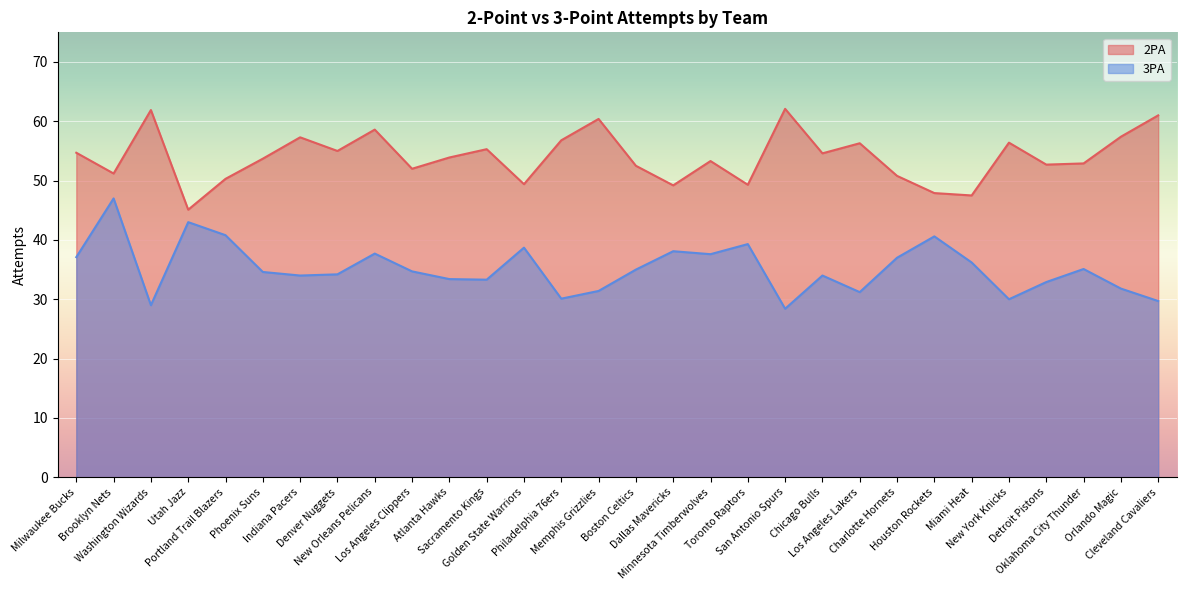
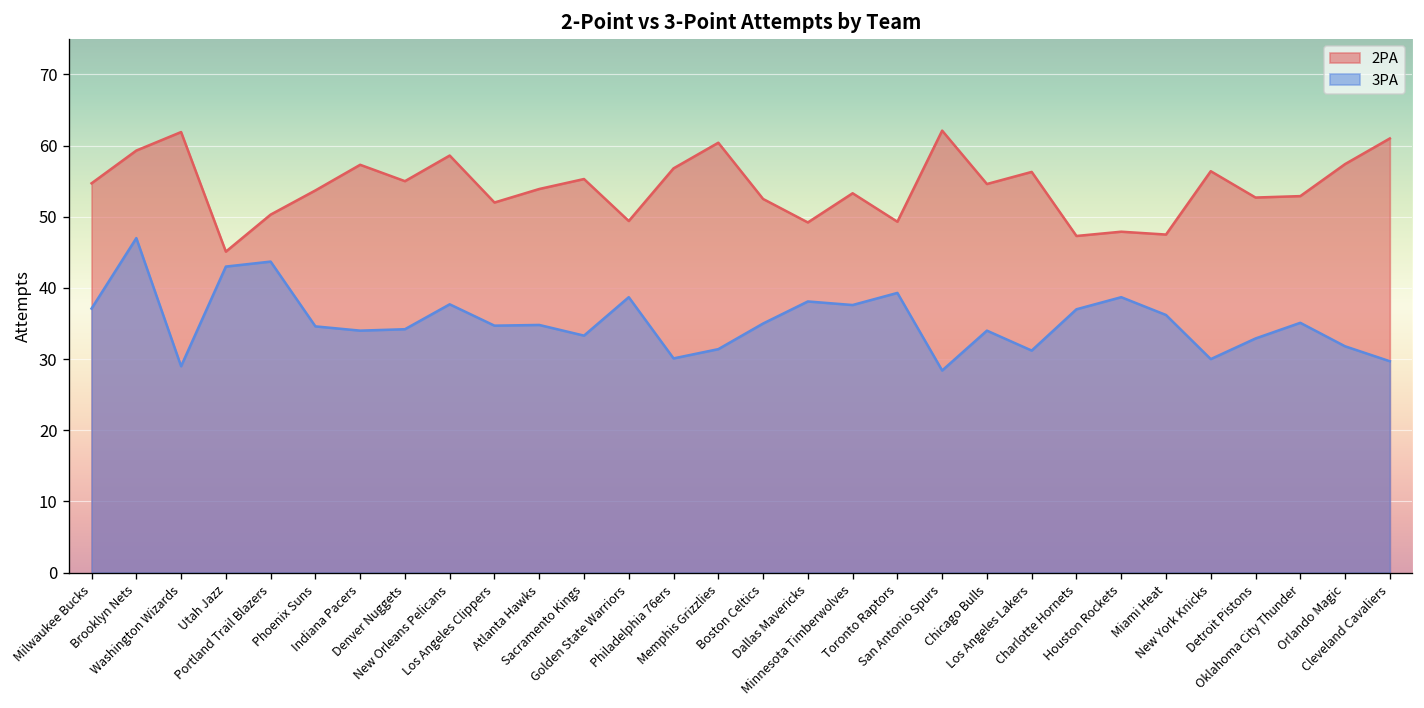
  {
    "2PA": {
      "Milwaukee Bucks": 55,
-     "Brooklyn Nets": 51,
+     "Brooklyn Nets": 59,
      "Washington Wizards": 62,
      "Utah Jazz": 45,
      "Portland Trail Blazers": 50,
      "Phoenix Suns": 54,
      "Indiana Pacers": 57,
      "Denver Nuggets": 55,
      "New Orleans Pelicans": 59,
      "Los Angeles Clippers": 52,
      "Atlanta Hawks": 54,
      "Sacramento Kings": 55,
      "Golden State Warriors": 49,
      "Philadelphia 76ers": 57,
      "Memphis Grizzlies": 60,
      "Boston Celtics": 53,
      "Dallas Mavericks": 49,
      "Minnesota Timberwolves": 53,
      "Toronto Raptors": 49,
      "San Antonio Spurs": 62,
      "Chicago Bulls": 55,
      "Los Angeles Lakers": 56,
-     "Charlotte Hornets": 51,
+     "Charlotte Hornets": 47,
      "Houston Rockets": 48,
      "Miami Heat": 48,
      "New York Knicks": 56,
      "Detroit Pistons": 53,
      "Oklahoma City Thunder": 53,
      "Orlando Magic": 57,
      "Cleveland Cavaliers": 61
    },
    "3PA": {
      "Milwaukee Bucks": 37,
      "Brooklyn Nets": 47,
      "Washington Wizards": 29,
      "Utah Jazz": 43,
-     "Portland Trail Blazers": 41,
+     "Portland Trail Blazers": 44,
      "Phoenix Suns": 35,
      "Indiana Pacers": 34,
      "Denver Nuggets": 34,
      "New Orleans Pelicans": 38,
      "Los Angeles Clippers": 35,
-     "Atlanta Hawks": 33,
+     "Atlanta Hawks": 35,
      "Sacramento Kings": 33,
      "Golden State Warriors": 39,
      "Philadelphia 76ers": 30,
      "Memphis Grizzlies": 31,
      "Boston Celtics": 35,
      "Dallas Mavericks": 38,
      "Minnesota Timberwolves": 38,
      "Toronto Raptors": 39,
      "San Antonio Spurs": 28,
      "Chicago Bulls": 34,
      "Los Angeles Lakers": 31,
      "Charlotte Hornets": 37,
-     "Houston Rockets": 41,
+     "Houston Rockets": 39,
      "Miami Heat": 36,
      "New York Knicks": 30,
      "Detroit Pistons": 33,
      "Oklahoma City Thunder": 35,
      "Orlando Magic": 32,
      "Cleveland Cavaliers": 30
    }
  }
